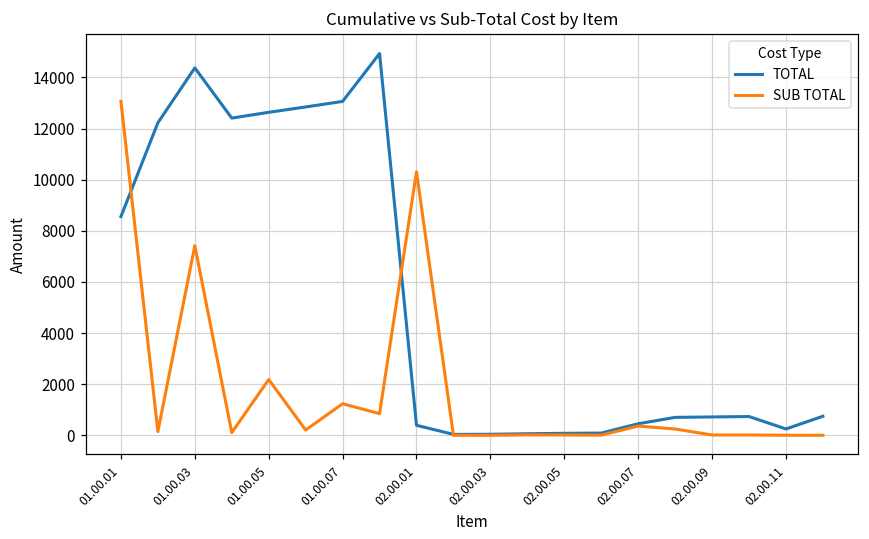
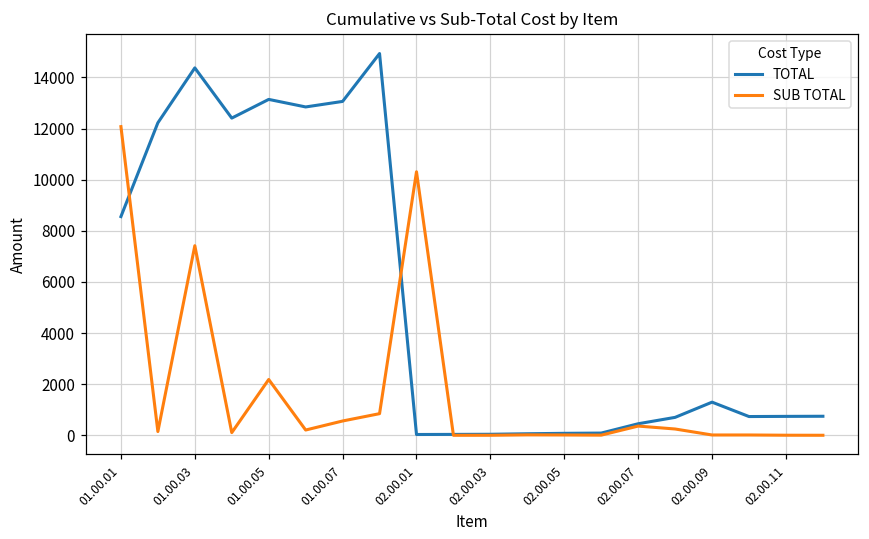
  {
    "TOTAL": {
      "01.00.01": 8600,
      "01.00.03": 14400,
-     "01.00.05": 12600,
+     "01.00.05": 13100,
      "01.00.07": 13100,
-     "02.00.01": 400,
-     "02.00.09": 700,
-     "02.00.11": 300
+     "02.00.01": 0,
+     "02.00.09": 1300,
+     "02.00.11": 700
    },
    "SUB TOTAL": {
-     "01.00.01": 13100,
+     "01.00.01": 12100,
      "01.00.03": 7400,
      "01.00.05": 2200,
-     "01.00.07": 1200,
+     "01.00.07": 600,
      "02.00.01": 10300,
      "02.00.09": 0,
      "02.00.11": 0
    }
  }
